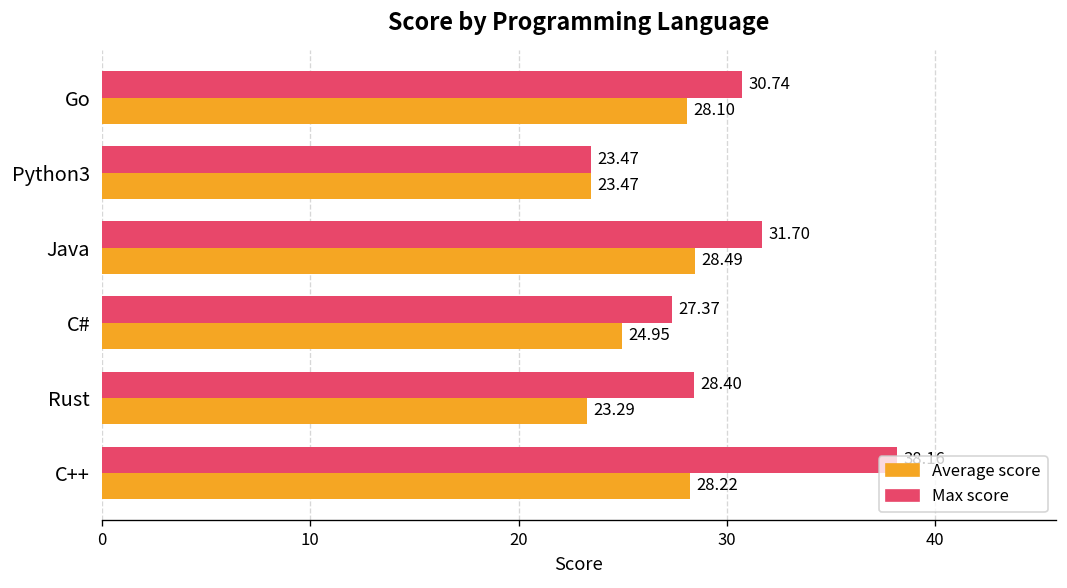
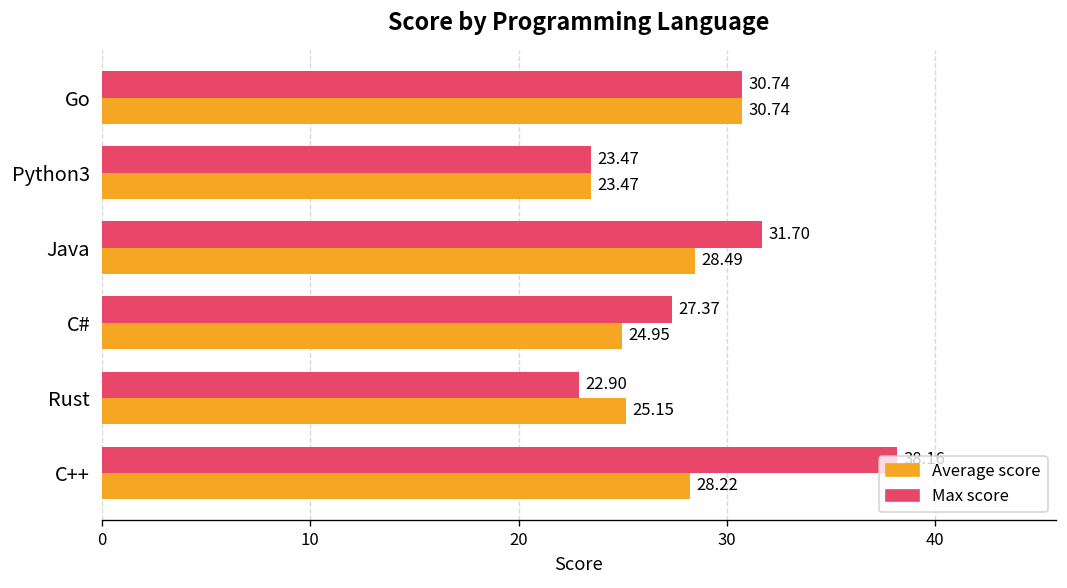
  {
    "Max score": {
      "Go": 30.74,
      "Python3": 23.47,
      "Java": 31.70,
      "C#": 27.37,
-     "Rust": 28.40
+     "Rust": 22.90
    },
    "Average score": {
-     "Go": 28.10,
+     "Go": 30.74,
      "Python3": 23.47,
      "Java": 28.49,
      "C#": 24.95,
-     "Rust": 23.29,
+     "Rust": 25.15,
      "C++": 28.22
    }
  }
